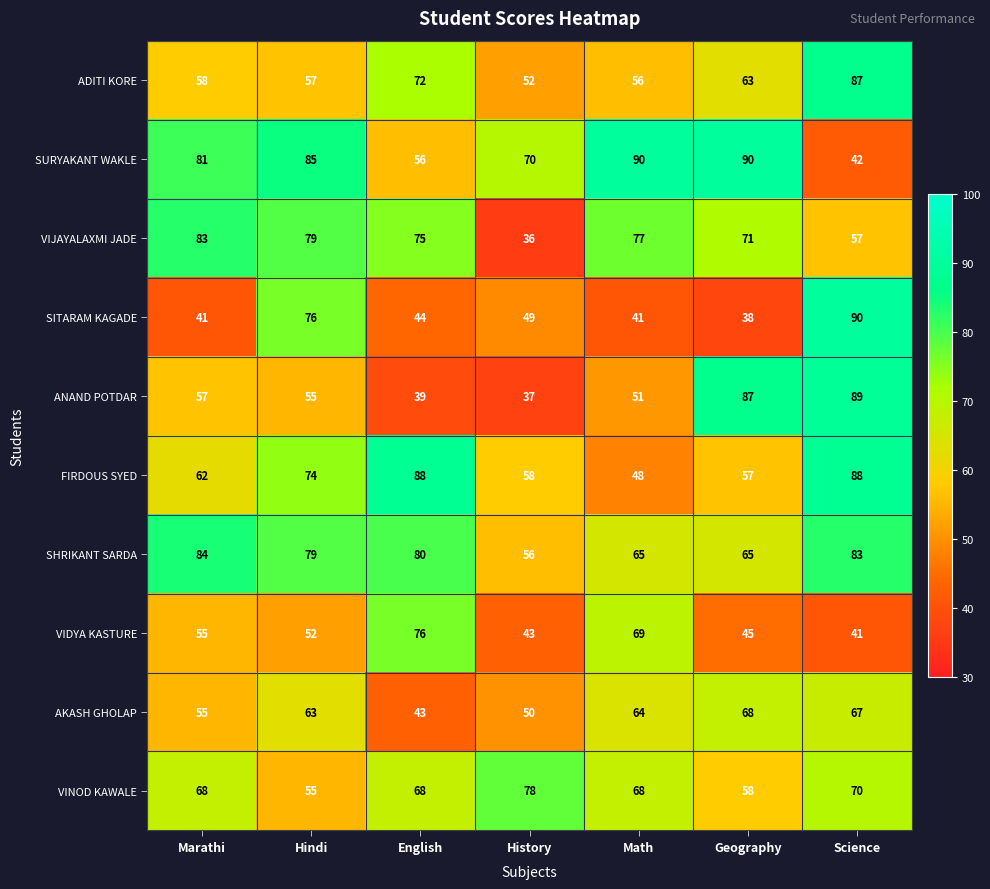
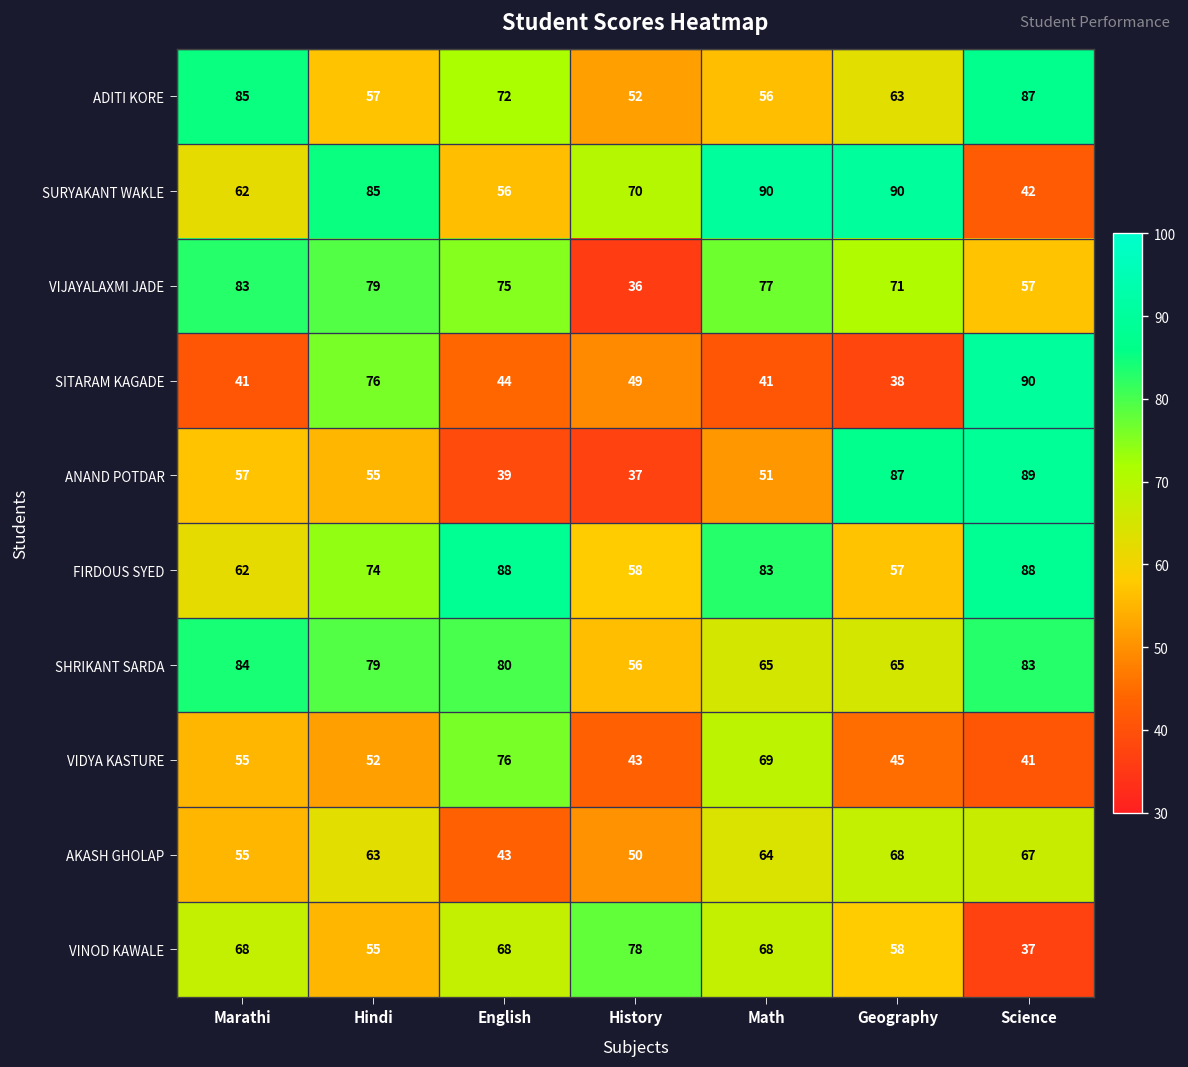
  {
    "ADITI KORE": {
-     "Marathi": 58,
+     "Marathi": 85,
      "Hindi": 57,
      "English": 72,
      "History": 52,
      "Math": 56,
      "Geography": 63,
      "Science": 87
    },
    "SURYAKANT WAKLE": {
-     "Marathi": 81,
+     "Marathi": 62,
      "Hindi": 85,
      "English": 56,
      "History": 70,
      "Math": 90,
      "Geography": 90,
      "Science": 42
    },
    "VIJAYALAXMI JADE": {
      "Marathi": 83,
      "Hindi": 79,
      "English": 75,
      "History": 36,
      "Math": 77,
      "Geography": 71,
      "Science": 57
    },
    "SITARAM KAGADE": {
      "Marathi": 41,
      "Hindi": 76,
      "English": 44,
      "History": 49,
      "Math": 41,
      "Geography": 38,
      "Science": 90
    },
    "ANAND POTDAR": {
      "Marathi": 57,
      "Hindi": 55,
      "English": 39,
      "History": 37,
      "Math": 51,
      "Geography": 87,
      "Science": 89
    },
    "FIRDOUS SYED": {
      "Marathi": 62,
      "Hindi": 74,
      "English": 88,
      "History": 58,
-     "Math": 48,
+     "Math": 83,
      "Geography": 57,
      "Science": 88
    },
    "SHRIKANT SARDA": {
      "Marathi": 84,
      "Hindi": 79,
      "English": 80,
      "History": 56,
      "Math": 65,
      "Geography": 65,
      "Science": 83
    },
    "VIDYA KASTURE": {
      "Marathi": 55,
      "Hindi": 52,
      "English": 76,
      "History": 43,
      "Math": 69,
      "Geography": 45,
      "Science": 41
    },
    "AKASH GHOLAP": {
      "Marathi": 55,
      "Hindi": 63,
      "English": 43,
      "History": 50,
      "Math": 64,
      "Geography": 68,
      "Science": 67
    },
    "VINOD KAWALE": {
      "Marathi": 68,
      "Hindi": 55,
      "English": 68,
      "History": 78,
      "Math": 68,
      "Geography": 58,
-     "Science": 70
+     "Science": 37
    }
  }
